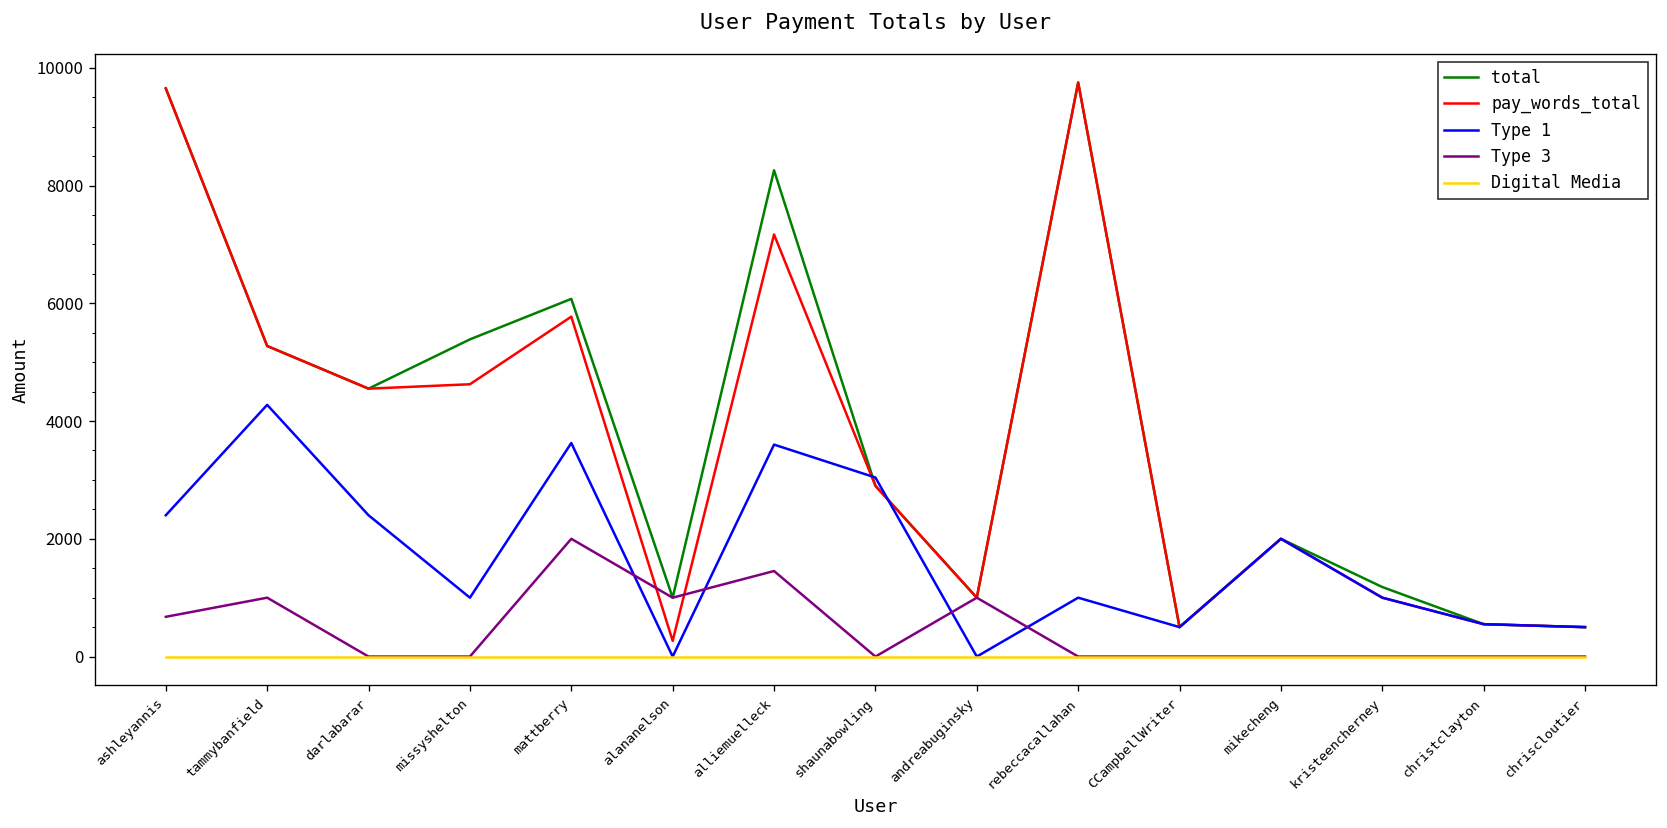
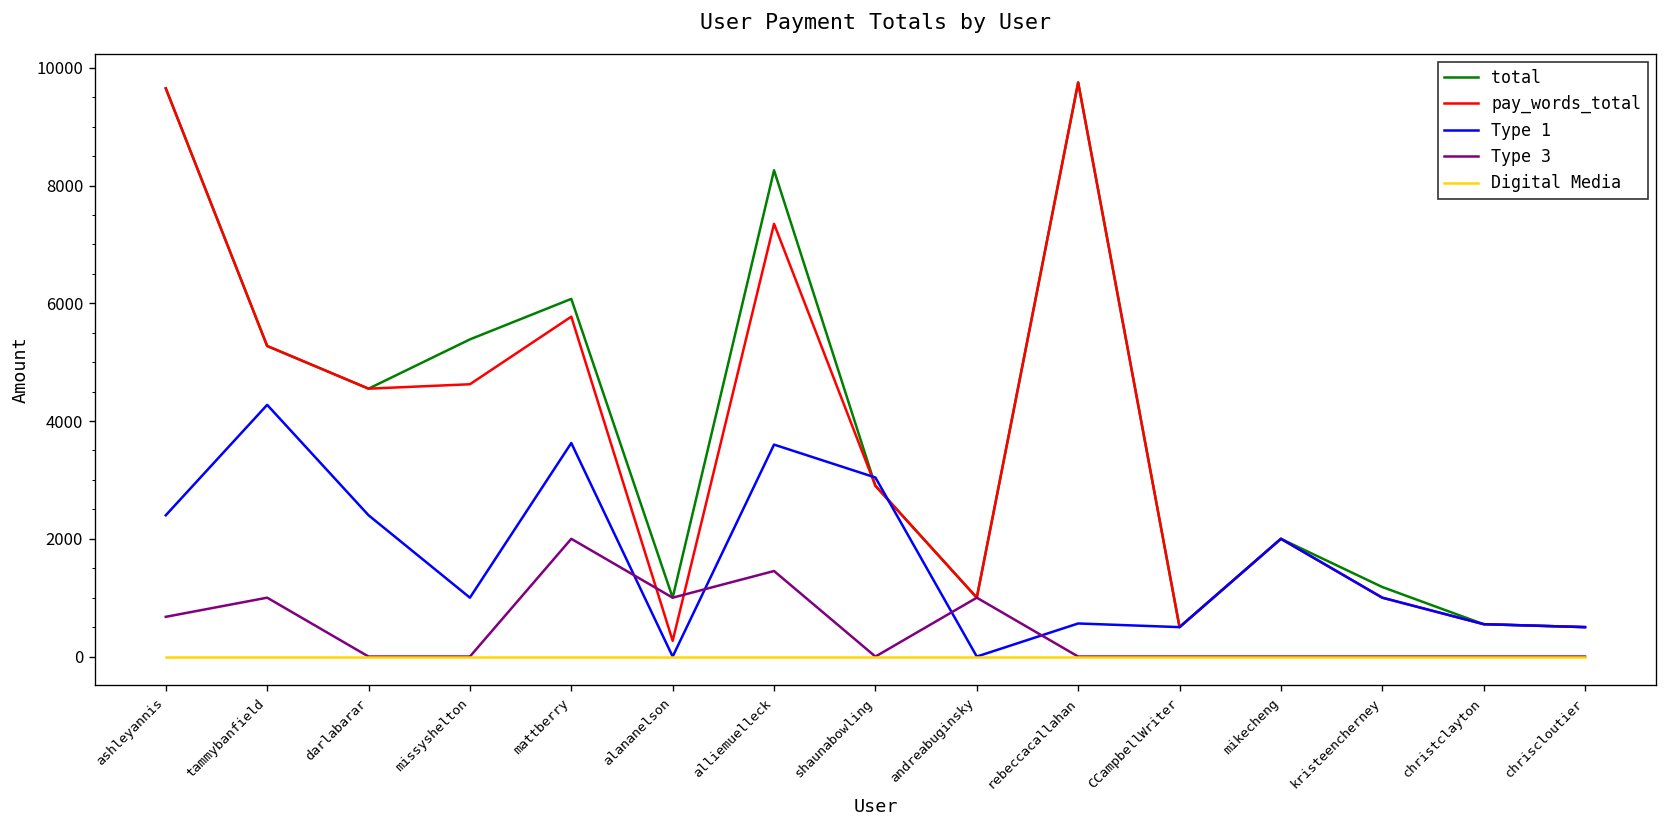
  {
    "total": {
      "missyshelton": 5400,
      "mattberry": 6100,
      "alliemuelleck": 8300,
      "kristeencherney": 1200
    },
    "pay_words_total": {
      "missyshelton": 4600,
      "mattberry": 5800,
      "alananelson": 300,
-     "alliemuelleck": 7200
+     "alliemuelleck": 7400
    },
    "Type 1": {
      "ashleyannis": 2400,
      "tammybanfield": 4300,
      "darlabarar": 2400,
      "missyshelton": 1000,
      "mattberry": 3600,
      "alliemuelleck": 3600,
      "shaunabowling": 3000,
-     "rebeccacallahan": 1000
+     "rebeccacallahan": 600
    },
    "Type 3": {
      "ashleyannis": 700,
      "tammybanfield": 1000,
      "mattberry": 2000,
      "alliemuelleck": 1500
    },
    "Digital Media": {
      "ashleyannis": 0,
      "tammybanfield": 0,
      "mattberry": 0,
      "alliemuelleck": 0
    }
  }
